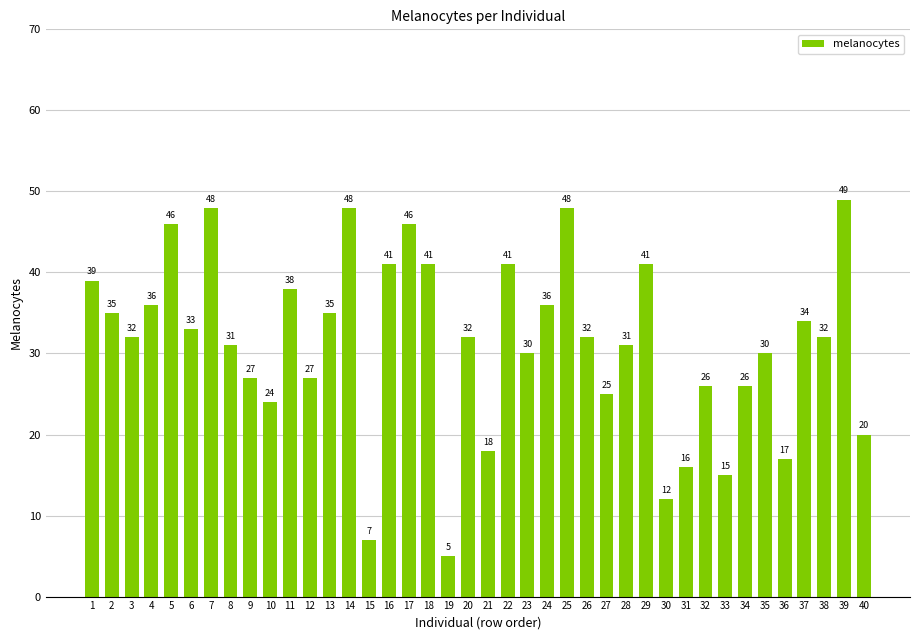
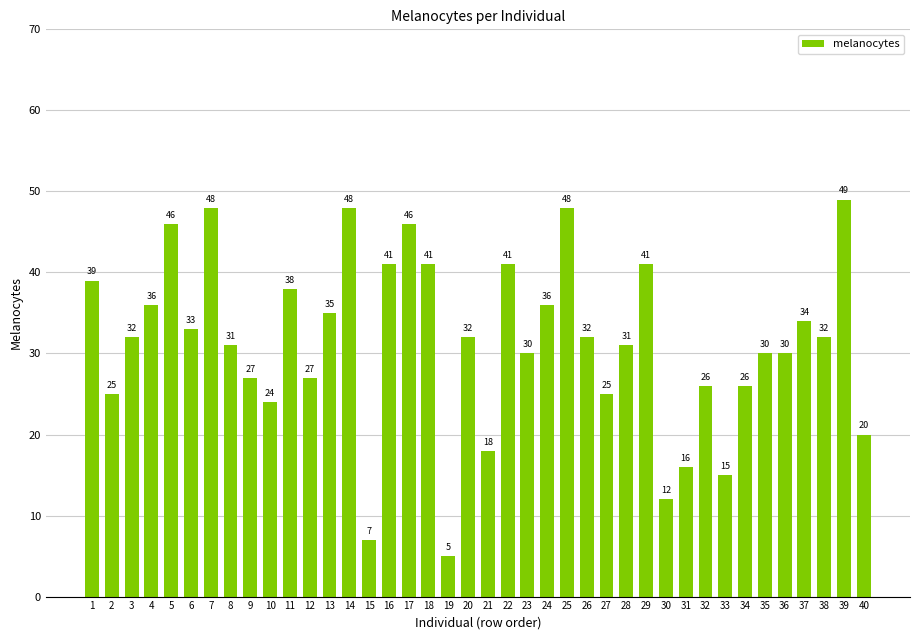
  {
    "1": 39,
-   "2": 35,
+   "2": 25,
    "3": 32,
    "4": 36,
    "5": 46,
    "6": 33,
    "7": 48,
    "8": 31,
    "9": 27,
    "10": 24,
    "11": 38,
    "12": 27,
    "13": 35,
    "14": 48,
    "15": 7,
    "16": 41,
    "17": 46,
    "18": 41,
    "19": 5,
    "20": 32,
    "21": 18,
    "22": 41,
    "23": 30,
    "24": 36,
    "25": 48,
    "26": 32,
    "27": 25,
    "28": 31,
    "29": 41,
    "30": 12,
    "31": 16,
    "32": 26,
    "33": 15,
    "34": 26,
    "35": 30,
-   "36": 17,
+   "36": 30,
    "37": 34,
    "38": 32,
    "39": 49,
    "40": 20
  }
